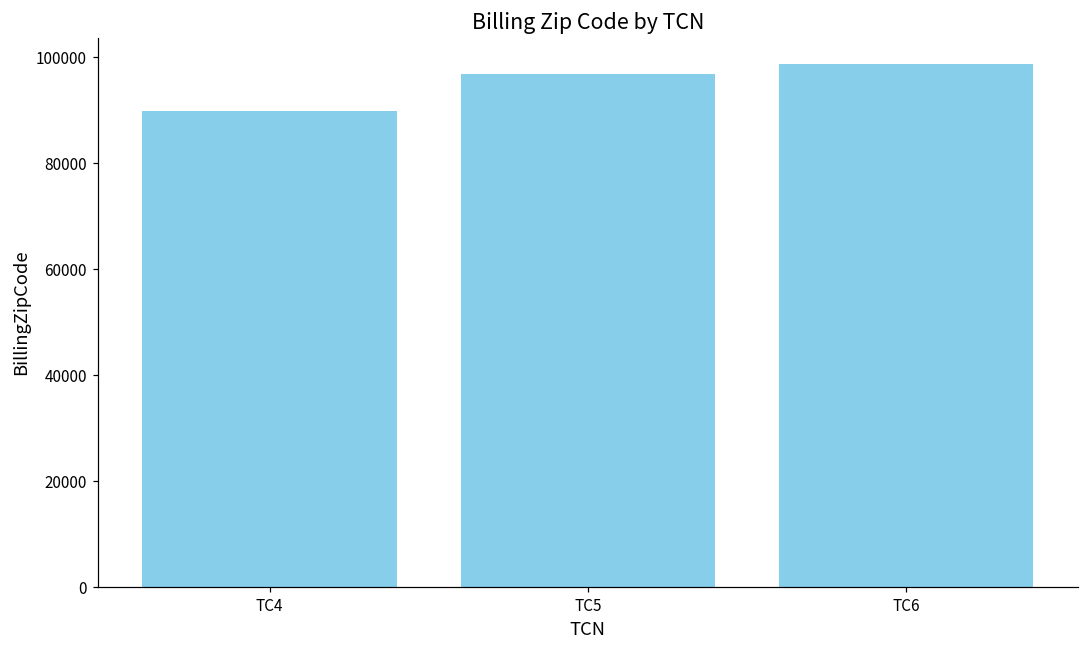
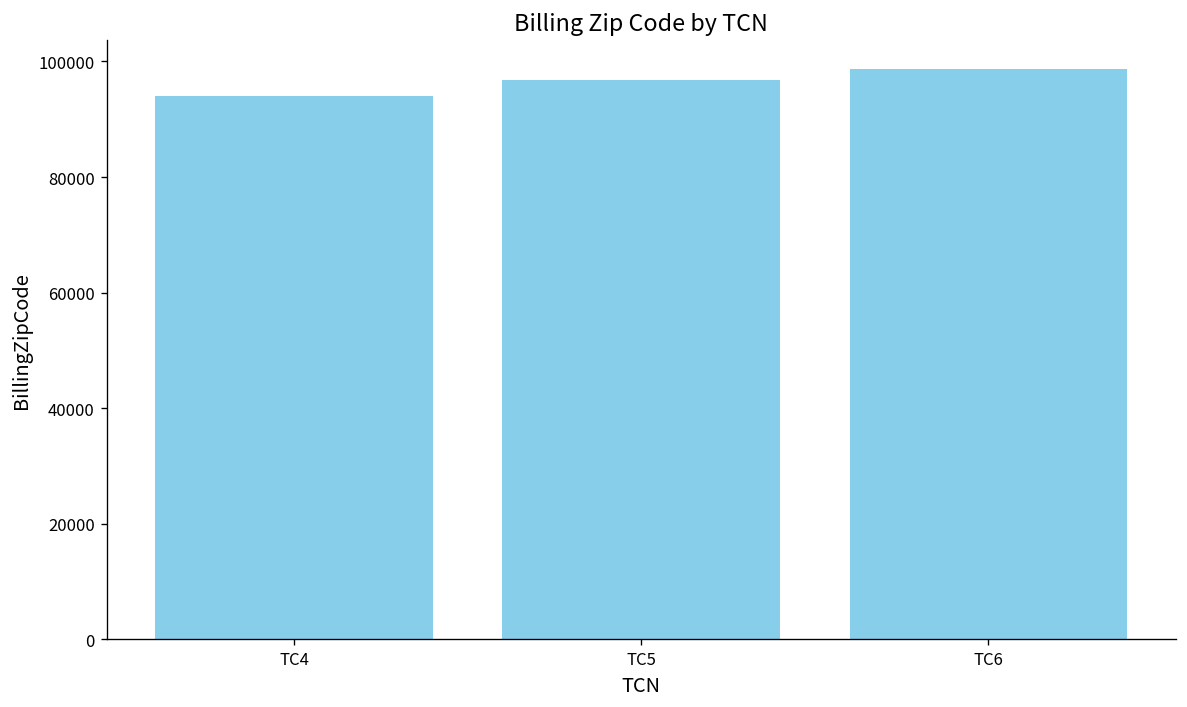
  {
-   "TC4": 90000,
+   "TC4": 94000,
    "TC5": 97000,
    "TC6": 99000
  }
